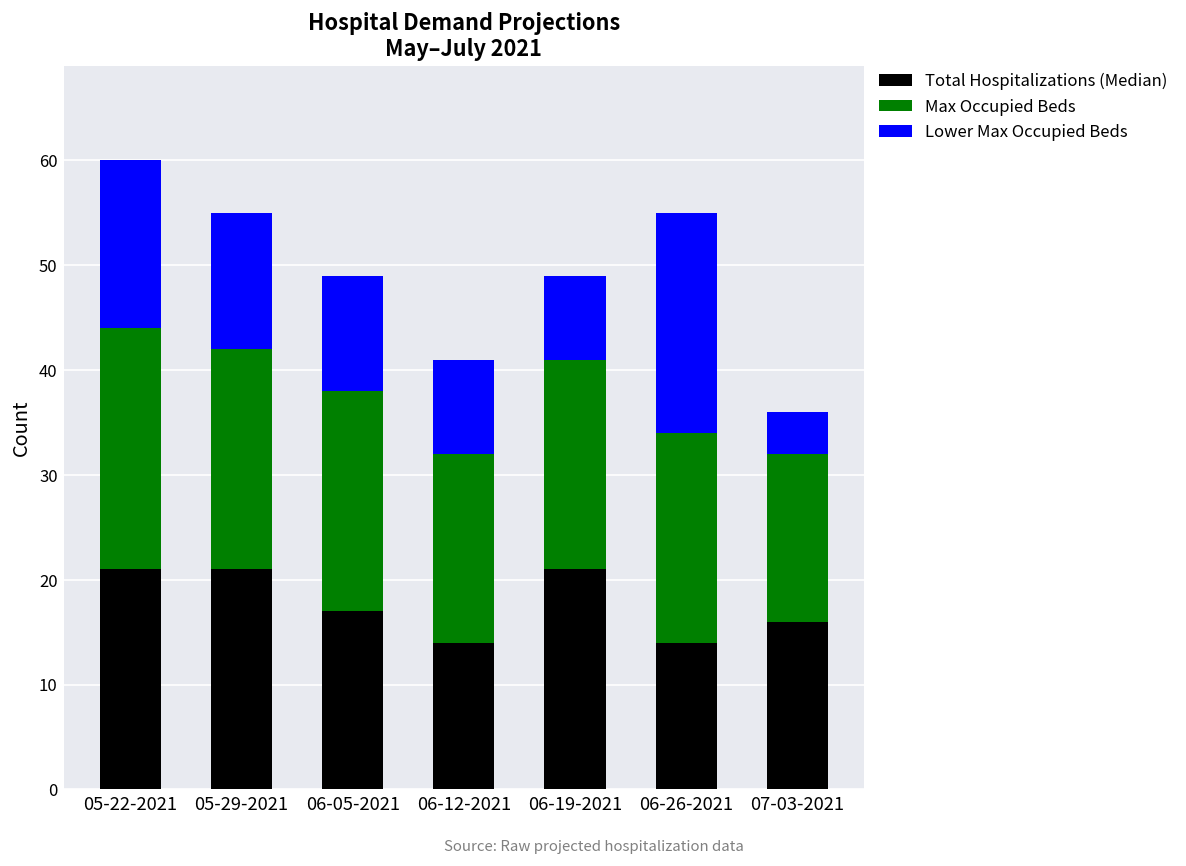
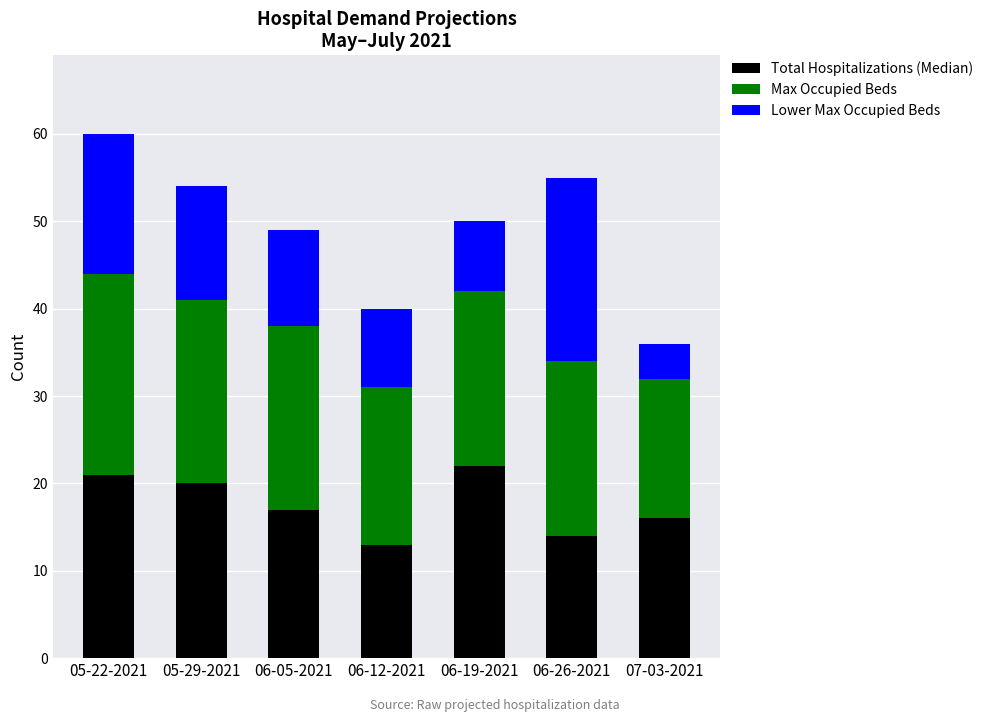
  {
    "Total Hospitalizations (Median)": {
      "05-22-2021": 21,
-     "05-29-2021": 21,
+     "05-29-2021": 20,
      "06-05-2021": 17,
-     "06-12-2021": 14,
-     "06-19-2021": 21,
+     "06-12-2021": 13,
+     "06-19-2021": 22,
      "06-26-2021": 14,
      "07-03-2021": 16
    },
    "Max Occupied Beds": {
      "05-22-2021": 23,
      "05-29-2021": 21,
      "06-05-2021": 21,
      "06-12-2021": 18,
      "06-19-2021": 20,
      "06-26-2021": 20,
      "07-03-2021": 16
    },
    "Lower Max Occupied Beds": {
      "05-22-2021": 16,
      "05-29-2021": 13,
      "06-05-2021": 11,
      "06-12-2021": 9,
      "06-19-2021": 8,
      "06-26-2021": 21,
      "07-03-2021": 4
    }
  }
